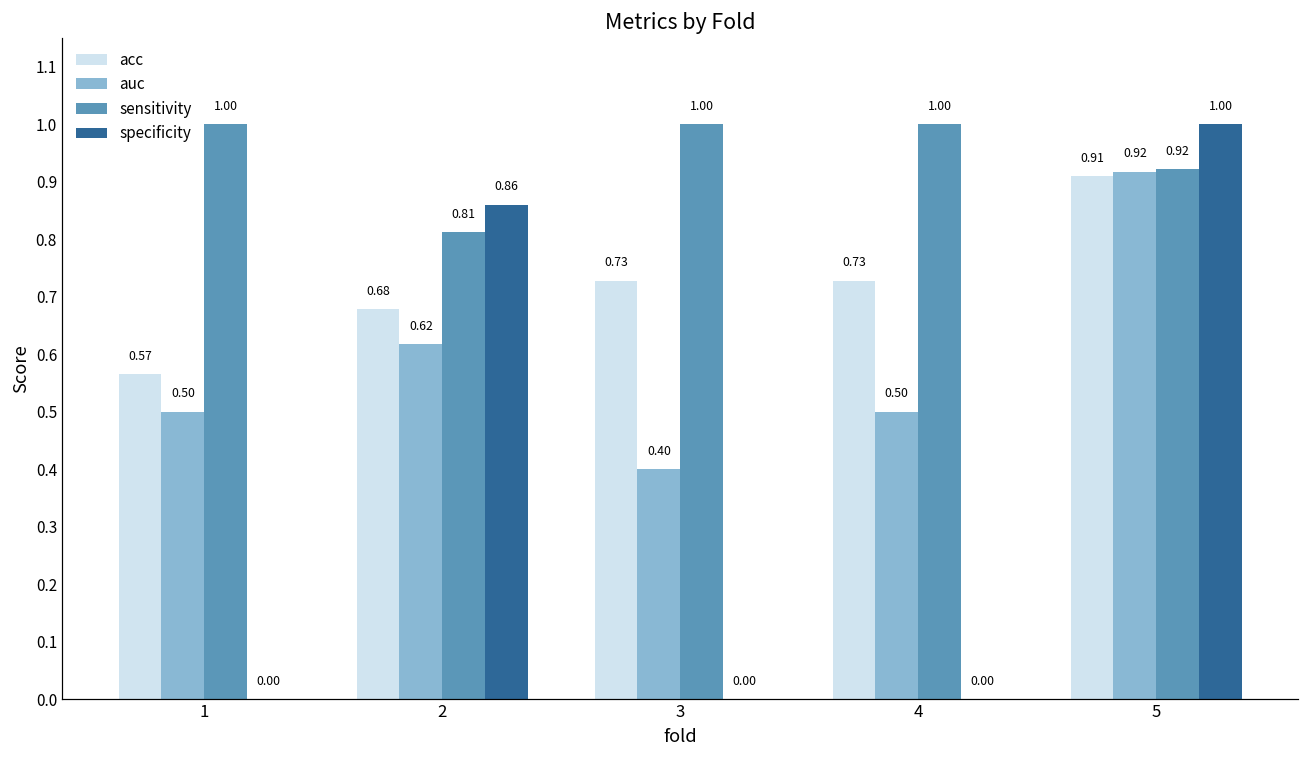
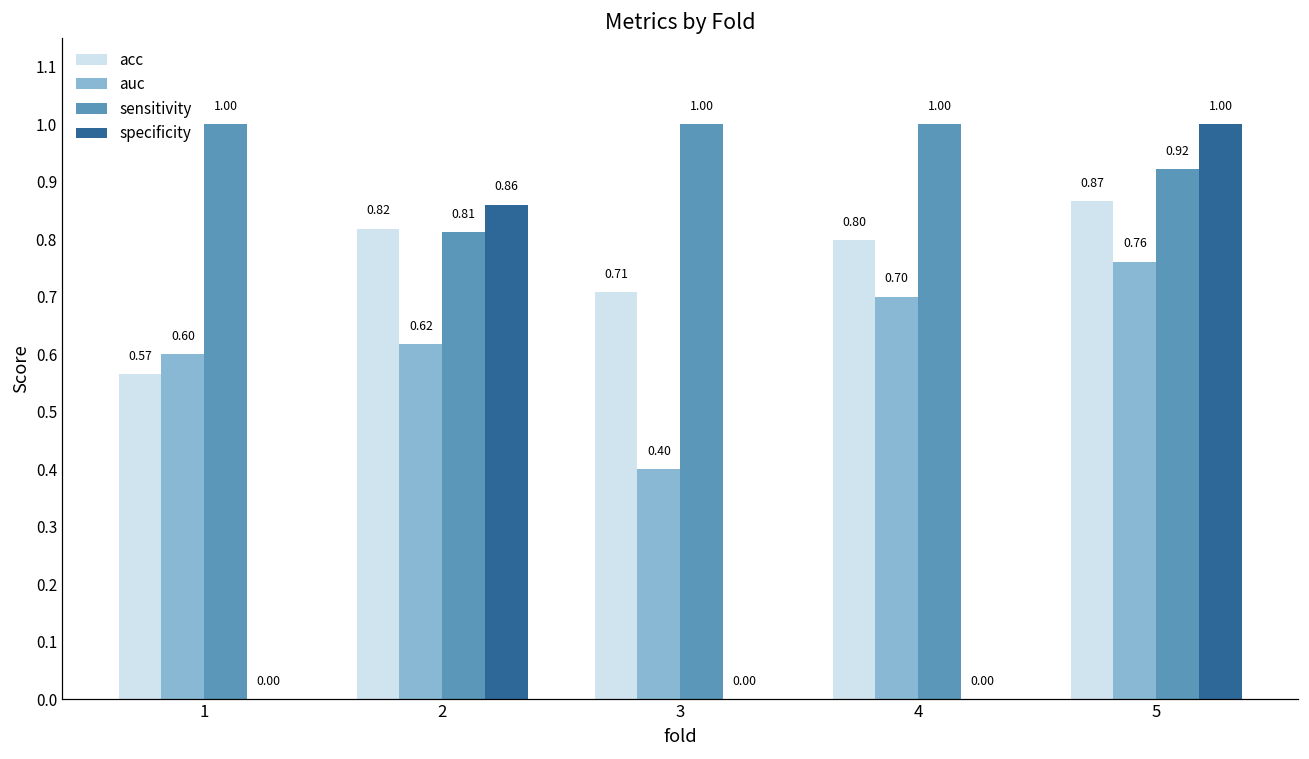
  {
    "acc": {
      "1": 0.57,
-     "2": 0.68,
-     "3": 0.73,
-     "4": 0.73,
-     "5": 0.91
+     "2": 0.82,
+     "3": 0.71,
+     "4": 0.80,
+     "5": 0.87
    },
    "auc": {
-     "1": 0.50,
+     "1": 0.60,
      "2": 0.62,
      "3": 0.40,
-     "4": 0.50,
-     "5": 0.92
+     "4": 0.70,
+     "5": 0.76
    },
    "sensitivity": {
      "1": 1.00,
      "2": 0.81,
      "3": 1.00,
      "4": 1.00,
      "5": 0.92
    },
    "specificity": {
      "1": 0.00,
      "2": 0.86,
      "3": 0.00,
      "4": 0.00,
      "5": 1.00
    }
  }
